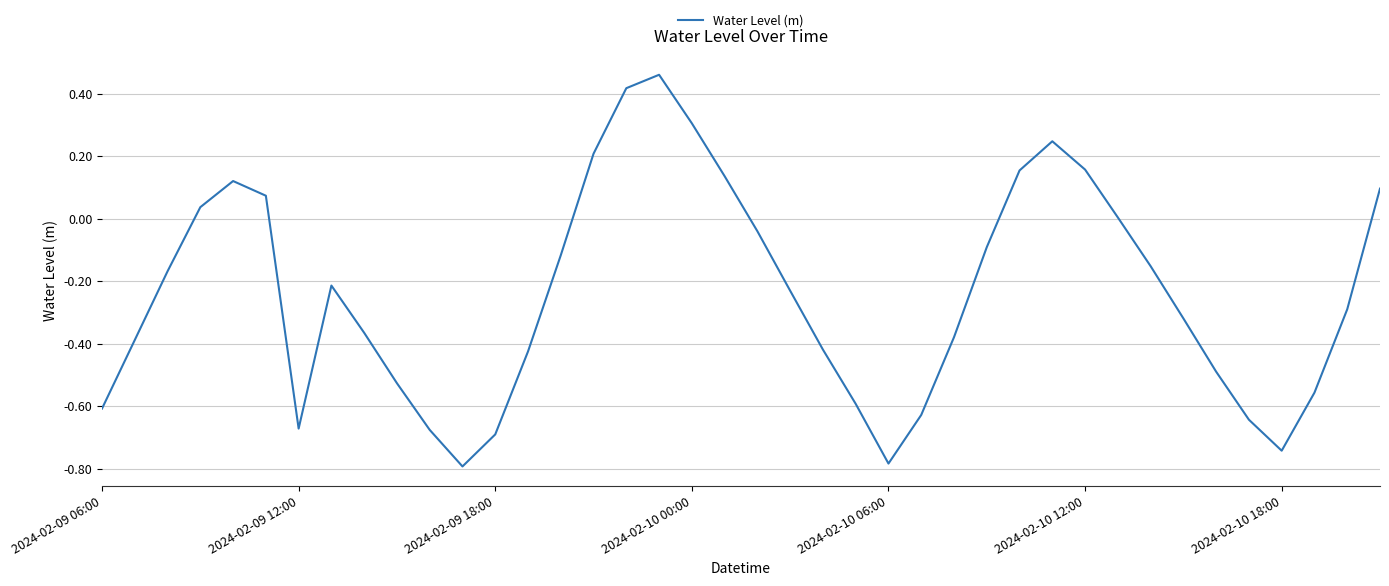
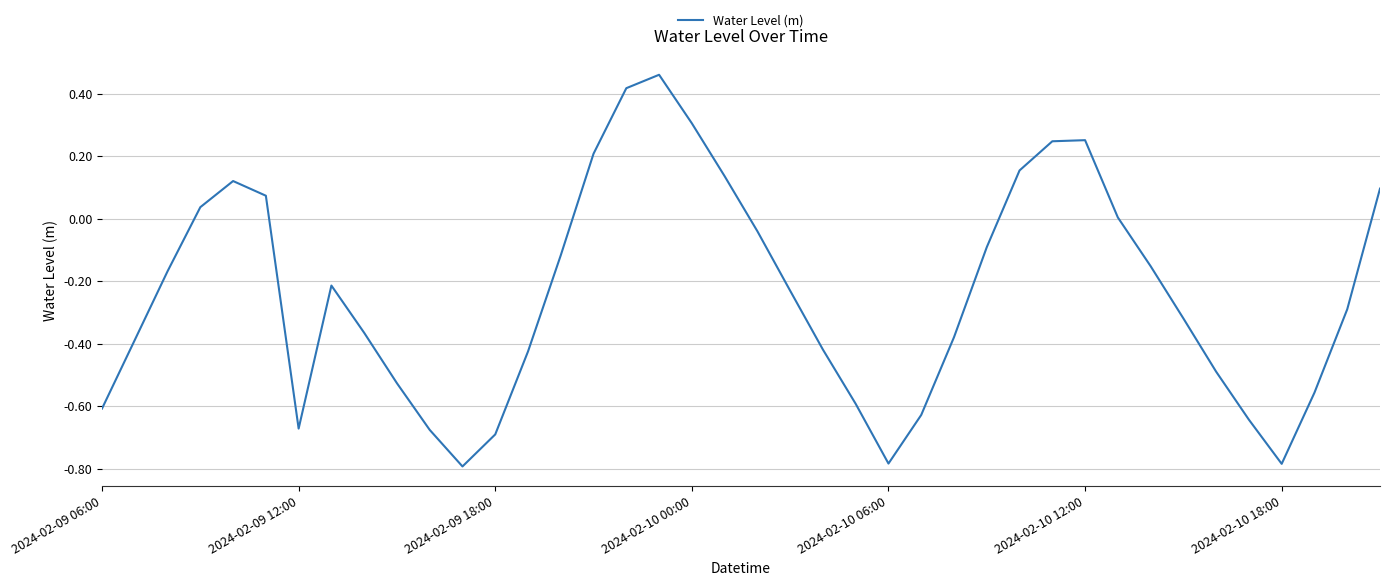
  {
    "2024-02-09 06:00": -0.61,
    "2024-02-09 12:00": -0.67,
    "2024-02-09 18:00": -0.69,
    "2024-02-10 00:00": 0.31,
    "2024-02-10 06:00": -0.78,
-   "2024-02-10 12:00": 0.16,
-   "2024-02-10 18:00": -0.74
+   "2024-02-10 12:00": 0.25,
+   "2024-02-10 18:00": -0.78
  }
